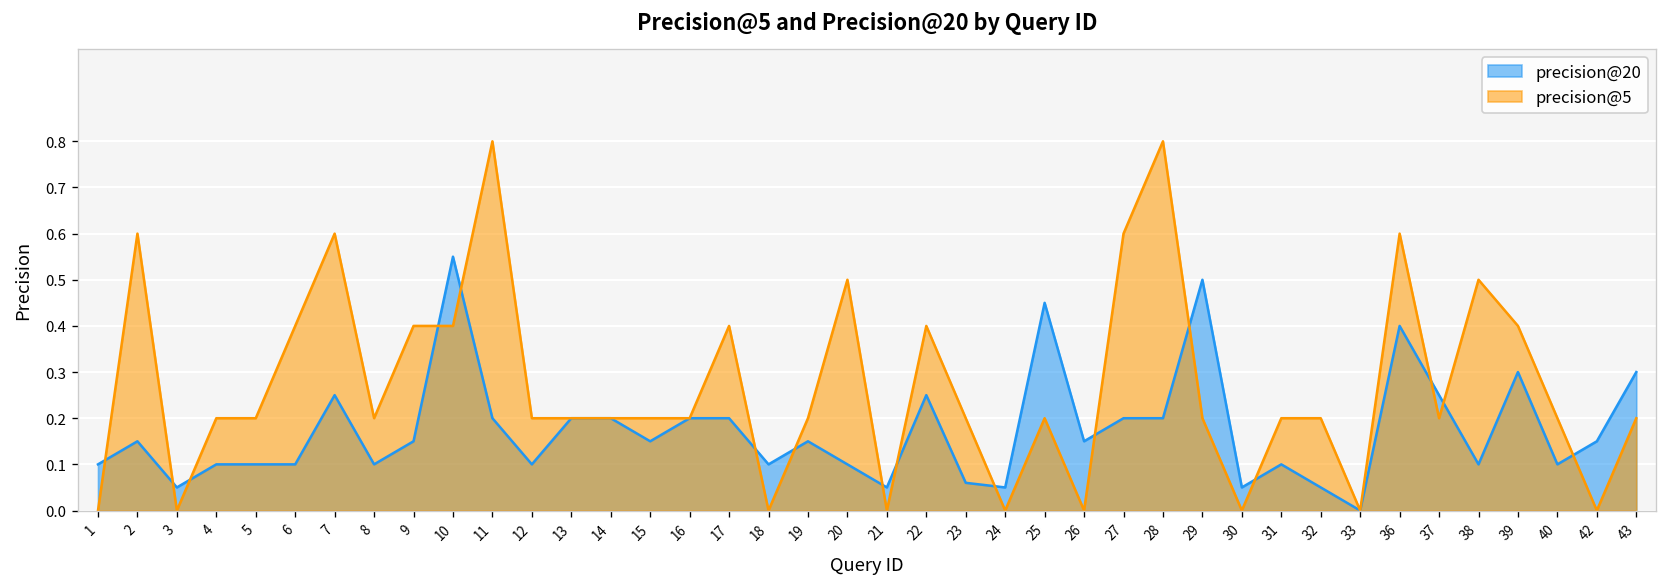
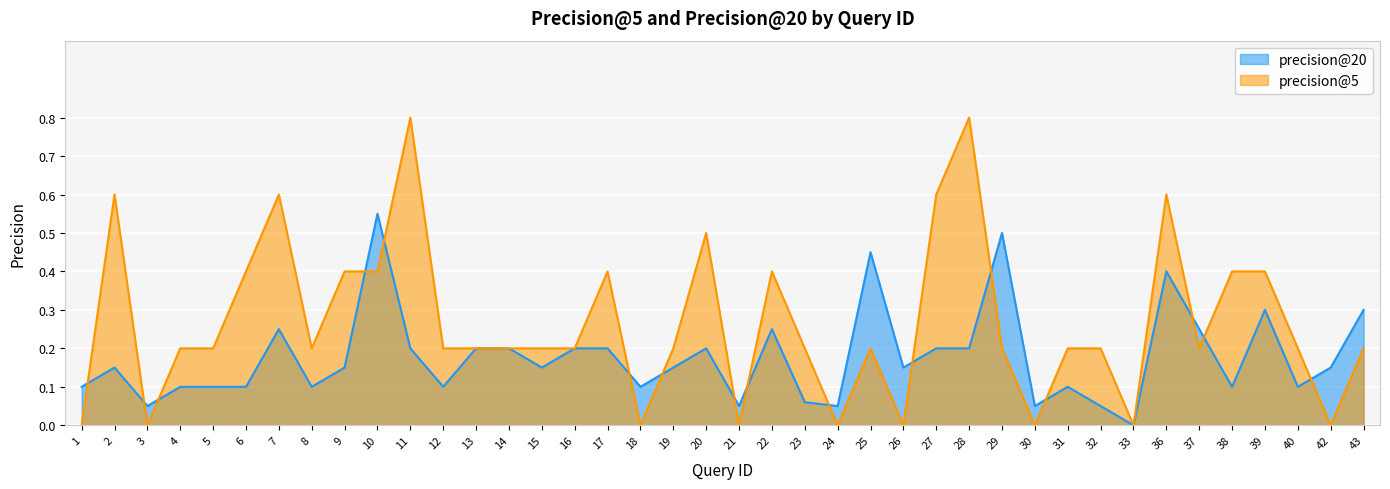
  {
    "precision@20": {
      "1": 0.1,
      "2": 0.15,
      "3": 0.05,
      "4": 0.1,
      "5": 0.1,
      "6": 0.1,
      "7": 0.25,
      "8": 0.1,
      "9": 0.15,
      "10": 0.55,
      "11": 0.2,
      "12": 0.1,
      "15": 0.15,
      "17": 0.2,
      "18": 0.1,
      "19": 0.15,
-     "20": 0.1,
+     "20": 0.2,
      "21": 0.05,
      "22": 0.25,
      "23": 0.06,
      "24": 0.05,
      "25": 0.45,
      "26": 0.15,
      "27": 0.2,
      "28": 0.2,
      "29": 0.5,
      "30": 0.05,
      "31": 0.1,
      "32": 0.05,
      "36": 0.4,
      "37": 0.25,
      "38": 0.1,
      "39": 0.3,
      "40": 0.1,
      "42": 0.15,
      "43": 0.3
    },
    "precision@5": {
      "1": 0.0,
      "2": 0.6,
      "3": 0.0,
      "4": 0.2,
      "5": 0.2,
      "6": 0.4,
      "7": 0.6,
      "8": 0.2,
      "9": 0.4,
      "10": 0.4,
      "11": 0.8,
      "12": 0.2,
      "15": 0.2,
      "17": 0.4,
      "18": 0.0,
      "19": 0.2,
      "20": 0.5,
      "21": 0.0,
      "22": 0.4,
      "23": 0.2,
      "24": 0.0,
      "25": 0.2,
      "26": 0.0,
      "27": 0.6,
      "28": 0.8,
      "29": 0.2,
      "30": 0.0,
      "31": 0.2,
      "32": 0.2,
      "36": 0.6,
      "37": 0.2,
-     "38": 0.5,
+     "38": 0.4,
      "39": 0.4,
      "40": 0.2,
      "42": 0.0,
      "43": 0.2
    }
  }
